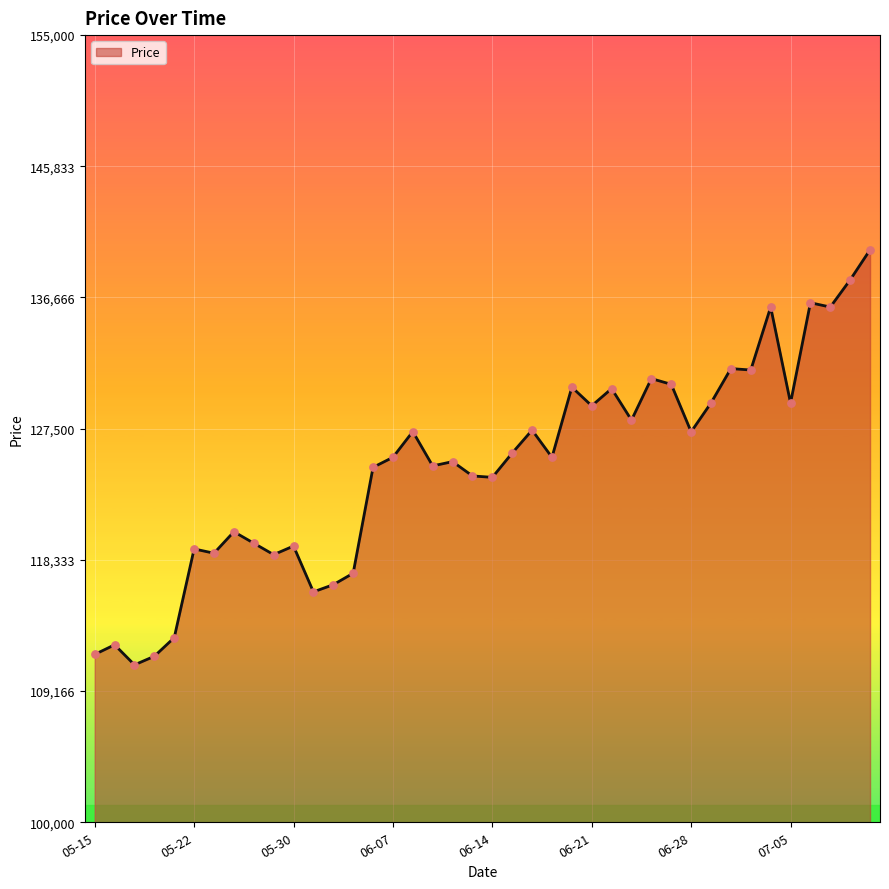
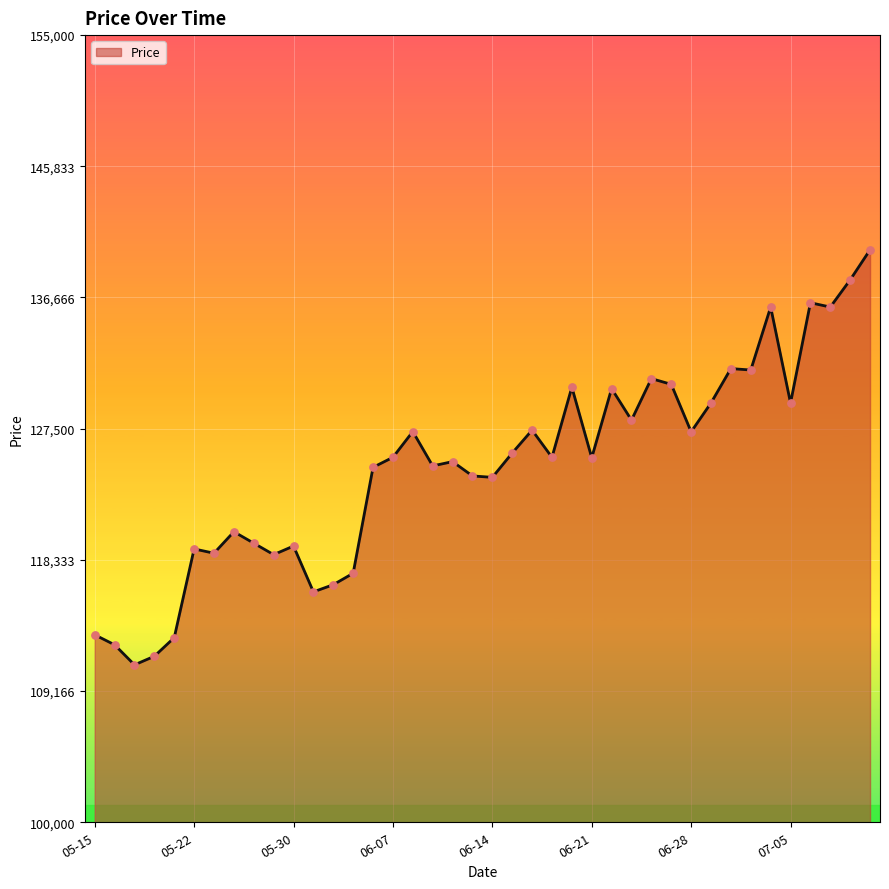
  {
-   "05-15": "111,700",
+   "05-15": "113,100",
    "05-22": "119,100",
    "05-30": "119,300",
    "06-07": "125,500",
    "06-14": "124,100",
-   "06-21": "129,100",
+   "06-21": "125,500",
    "06-28": "127,300",
    "07-05": "129,300"
  }
